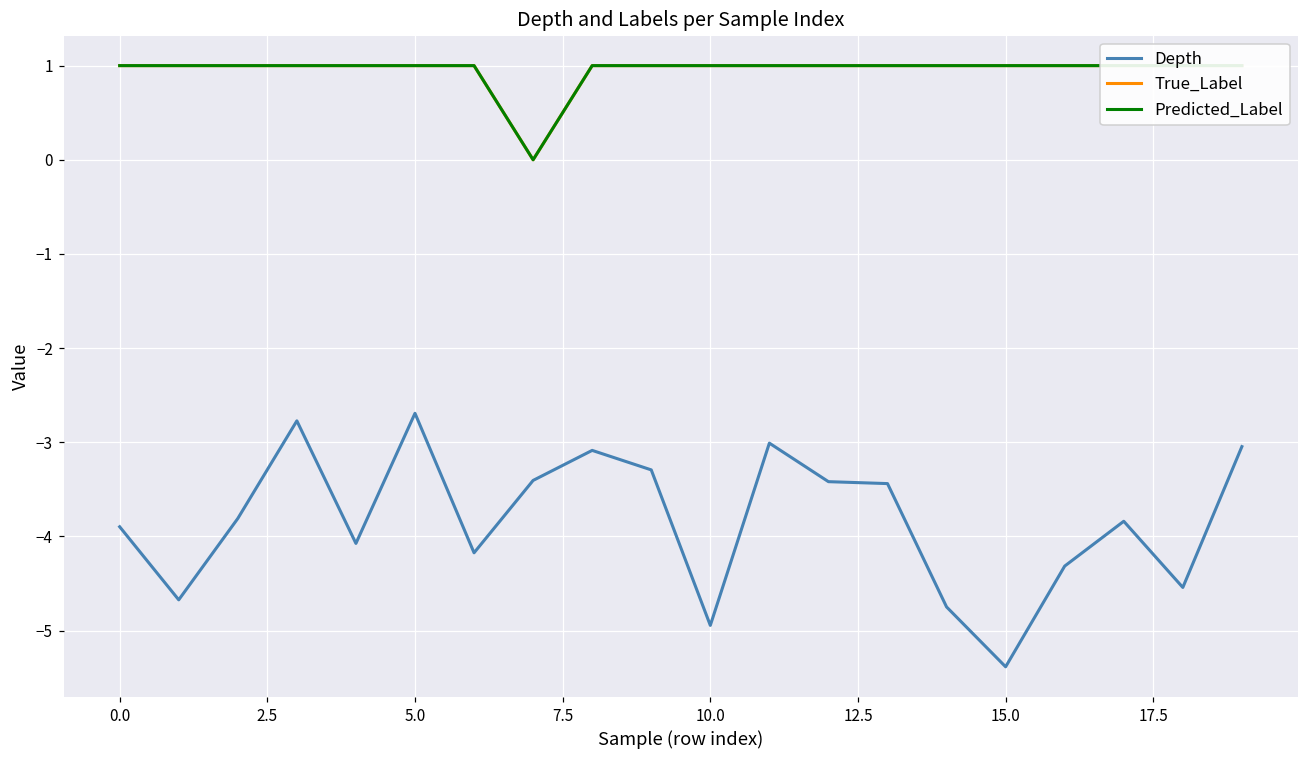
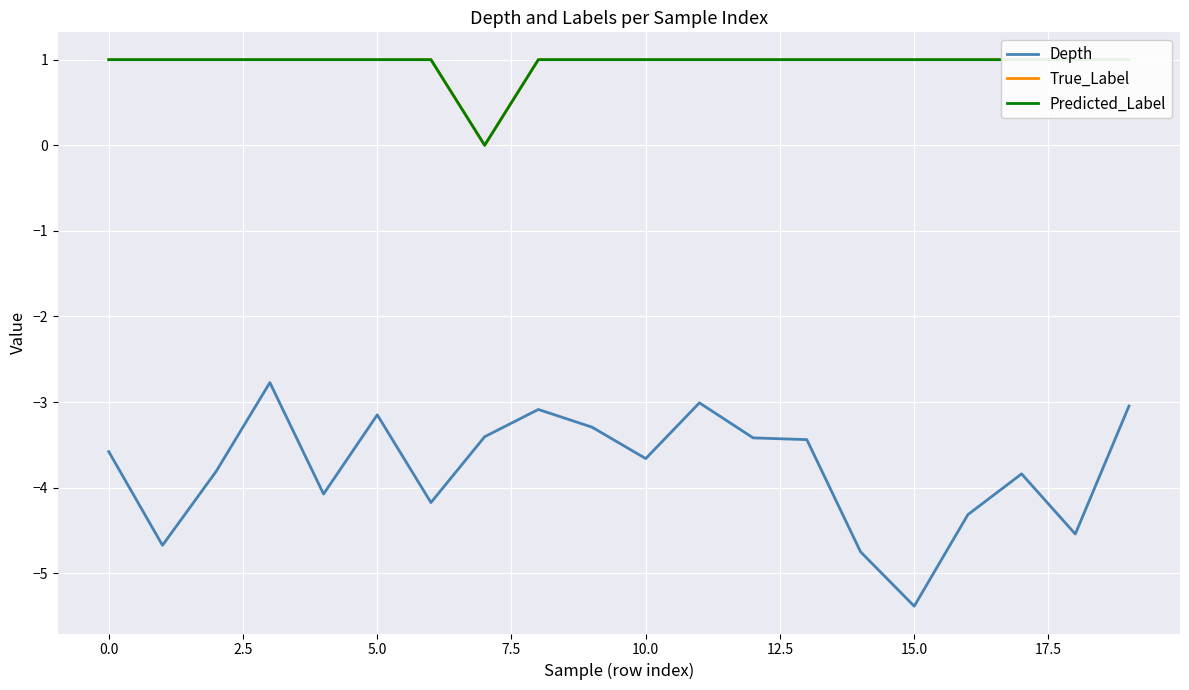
  {
    "Depth": {
-     "0.0": -3.9,
-     "5.0": -2.7,
-     "10.0": -4.9,
+     "0.0": -3.6,
+     "5.0": -3.1,
+     "10.0": -3.7,
      "15.0": -5.4
    },
    "Predicted_Label": {
      "0.0": 1.0,
      "5.0": 1.0,
      "10.0": 1.0,
      "15.0": 1.0
    }
  }
